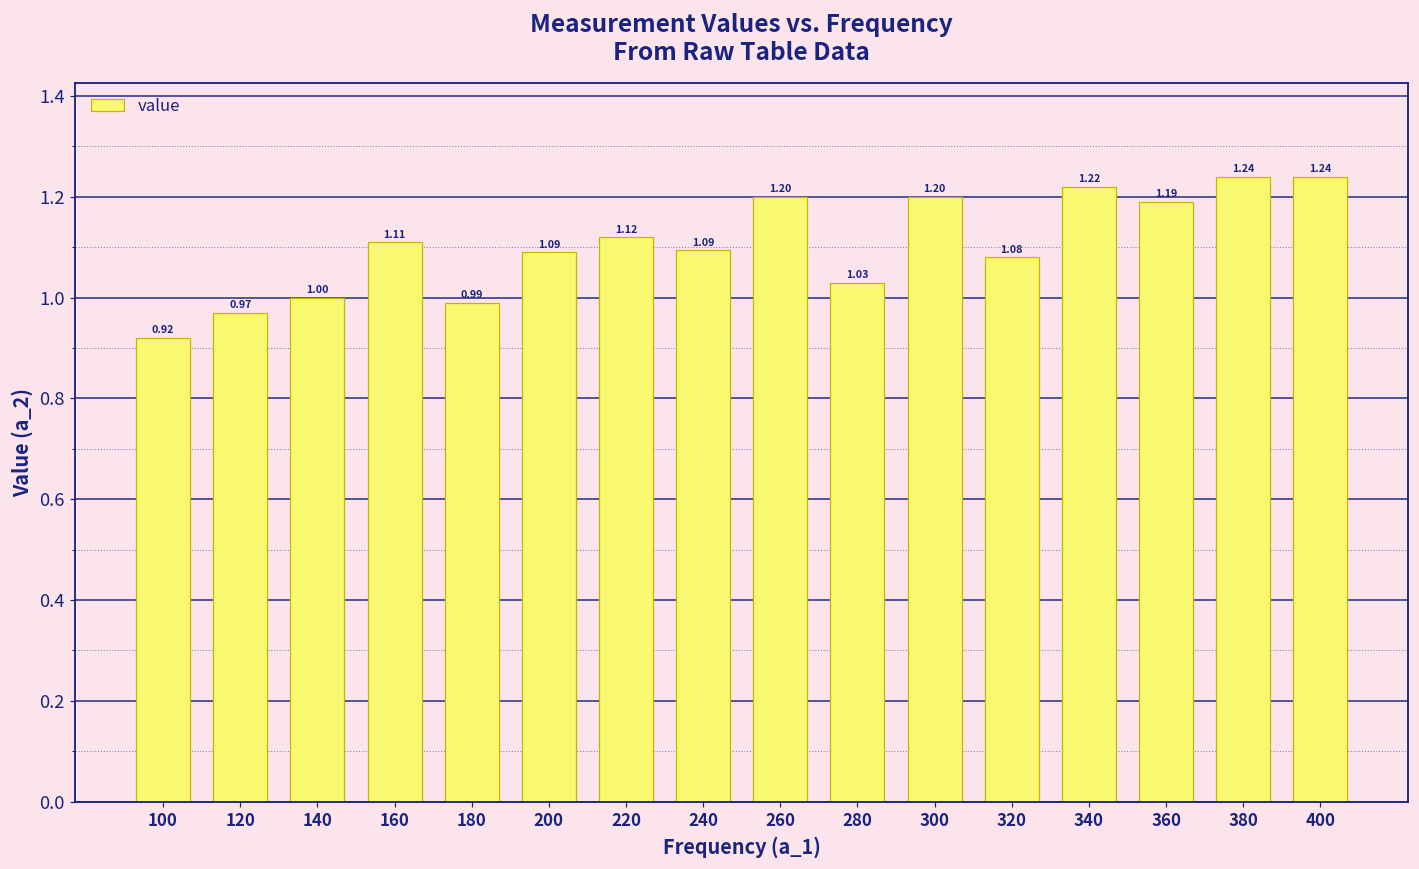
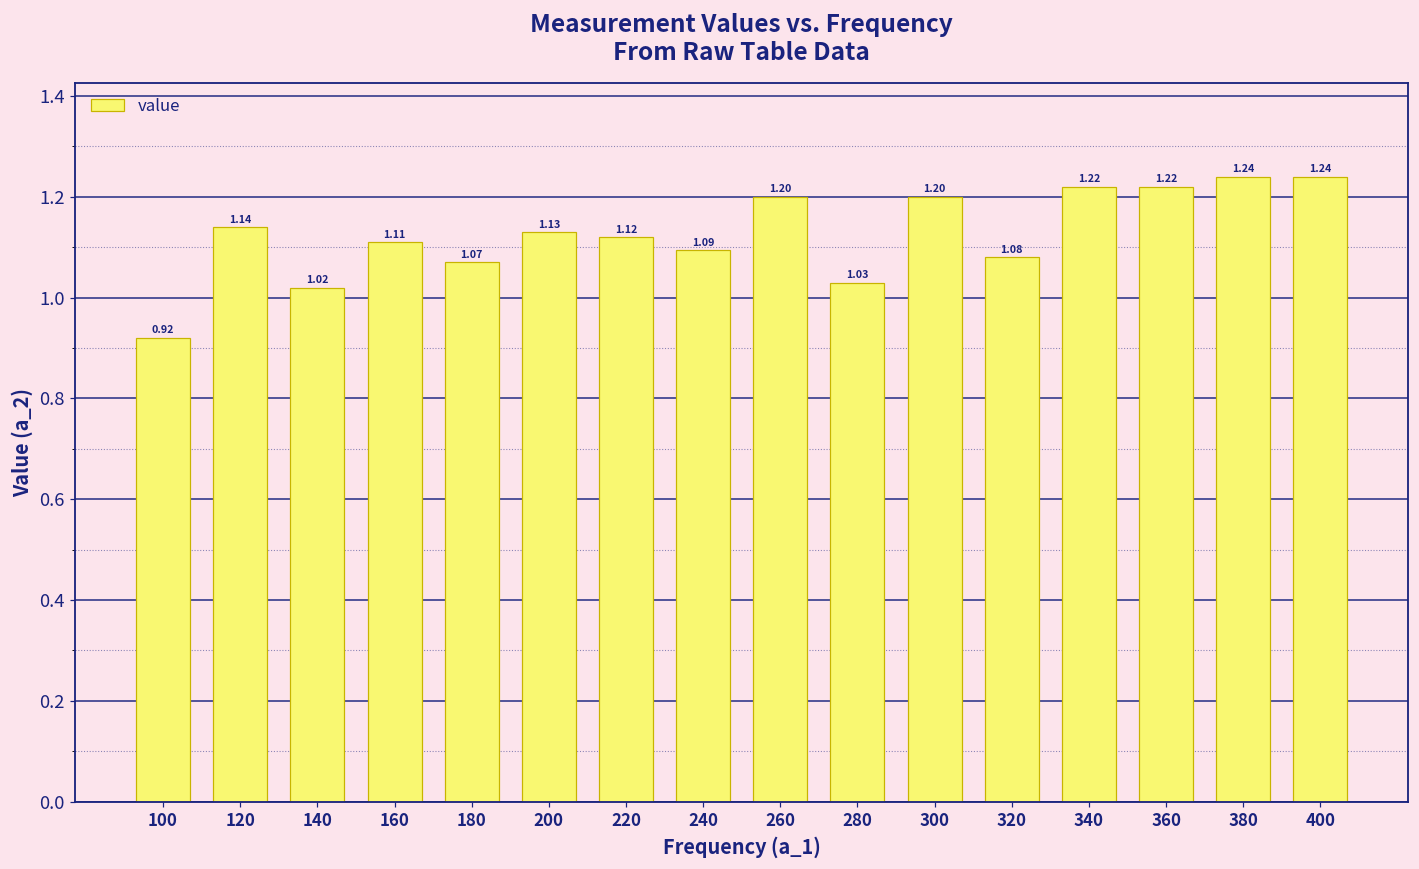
  {
    "100": 0.92,
-   "120": 0.97,
-   "140": 1.00,
+   "120": 1.14,
+   "140": 1.02,
    "160": 1.11,
-   "180": 0.99,
-   "200": 1.09,
+   "180": 1.07,
+   "200": 1.13,
    "220": 1.12,
    "240": 1.09,
    "260": 1.20,
    "280": 1.03,
    "300": 1.20,
    "320": 1.08,
    "340": 1.22,
-   "360": 1.19,
+   "360": 1.22,
    "380": 1.24,
    "400": 1.24
  }
